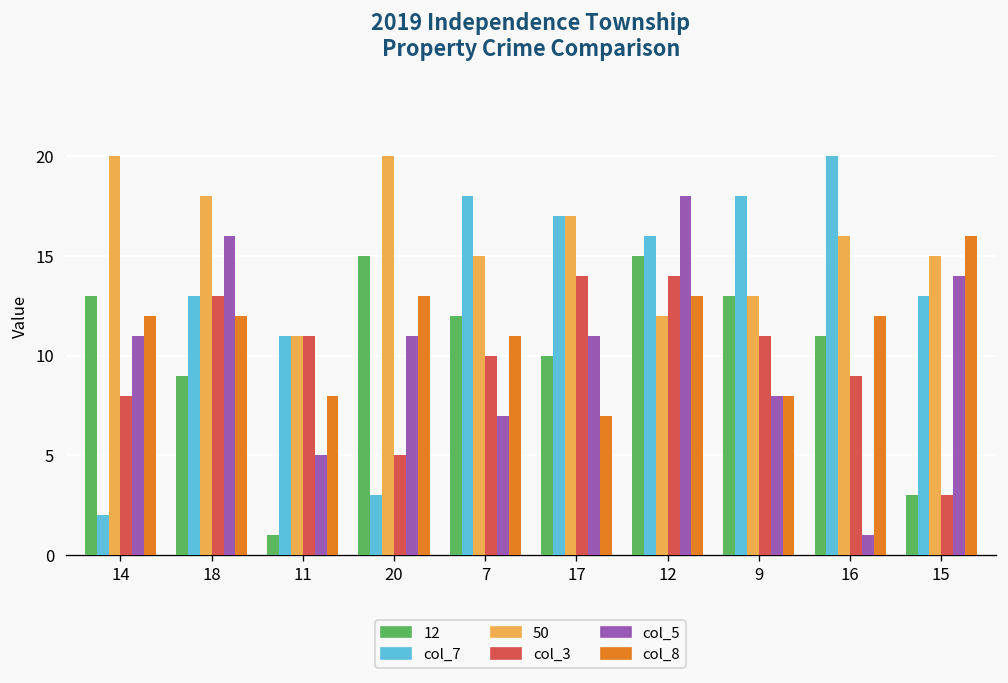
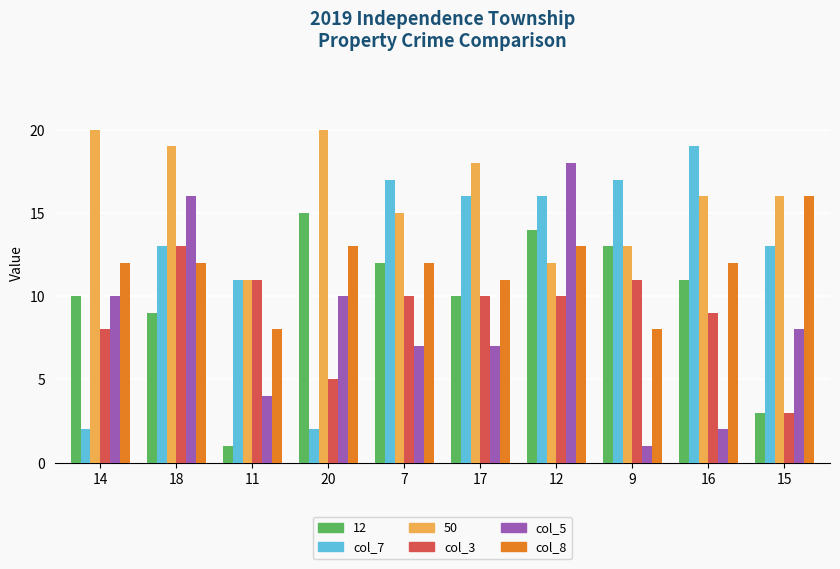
  {
    "12": {
-     "14": 13,
+     "14": 10,
      "18": 9,
      "11": 1,
      "20": 15,
      "7": 12,
      "17": 10,
-     "12": 15,
+     "12": 14,
      "9": 13,
      "16": 11,
      "15": 3
    },
    "col_7": {
      "14": 2,
      "18": 13,
      "11": 11,
-     "20": 3,
-     "7": 18,
-     "17": 17,
+     "20": 2,
+     "7": 17,
+     "17": 16,
      "12": 16,
-     "9": 18,
-     "16": 20,
+     "9": 17,
+     "16": 19,
      "15": 13
    },
    "50": {
      "14": 20,
-     "18": 18,
+     "18": 19,
      "11": 11,
      "20": 20,
      "7": 15,
-     "17": 17,
+     "17": 18,
      "12": 12,
      "9": 13,
      "16": 16,
-     "15": 15
+     "15": 16
    },
    "col_3": {
      "14": 8,
      "18": 13,
      "11": 11,
      "20": 5,
      "7": 10,
-     "17": 14,
-     "12": 14,
+     "17": 10,
+     "12": 10,
      "9": 11,
      "16": 9,
      "15": 3
    },
    "col_5": {
-     "14": 11,
+     "14": 10,
      "18": 16,
-     "11": 5,
-     "20": 11,
+     "11": 4,
+     "20": 10,
      "7": 7,
-     "17": 11,
+     "17": 7,
      "12": 18,
-     "9": 8,
-     "16": 1,
-     "15": 14
+     "9": 1,
+     "16": 2,
+     "15": 8
    },
    "col_8": {
      "14": 12,
      "18": 12,
      "11": 8,
      "20": 13,
-     "7": 11,
-     "17": 7,
+     "7": 12,
+     "17": 11,
      "12": 13,
      "9": 8,
      "16": 12,
      "15": 16
    }
  }
